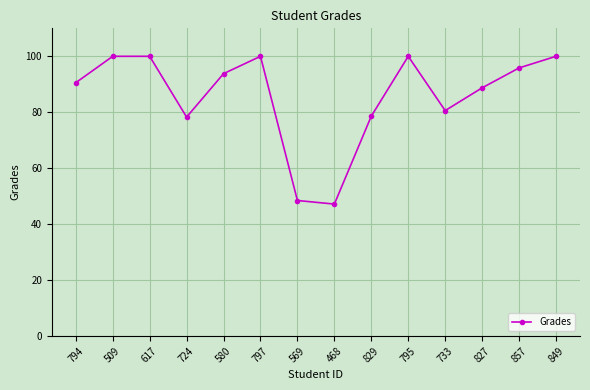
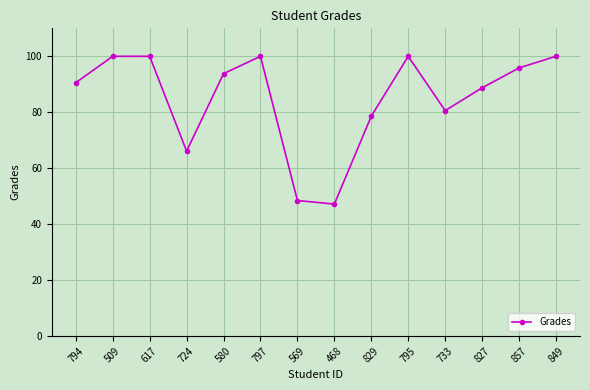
  {
    "794": 91,
    "509": 100,
    "617": 100,
-   "724": 78,
+   "724": 66,
    "580": 94,
    "797": 100,
    "569": 48,
    "468": 47,
    "829": 79,
    "795": 100,
    "733": 81,
    "827": 89,
    "857": 96,
    "849": 100
  }
